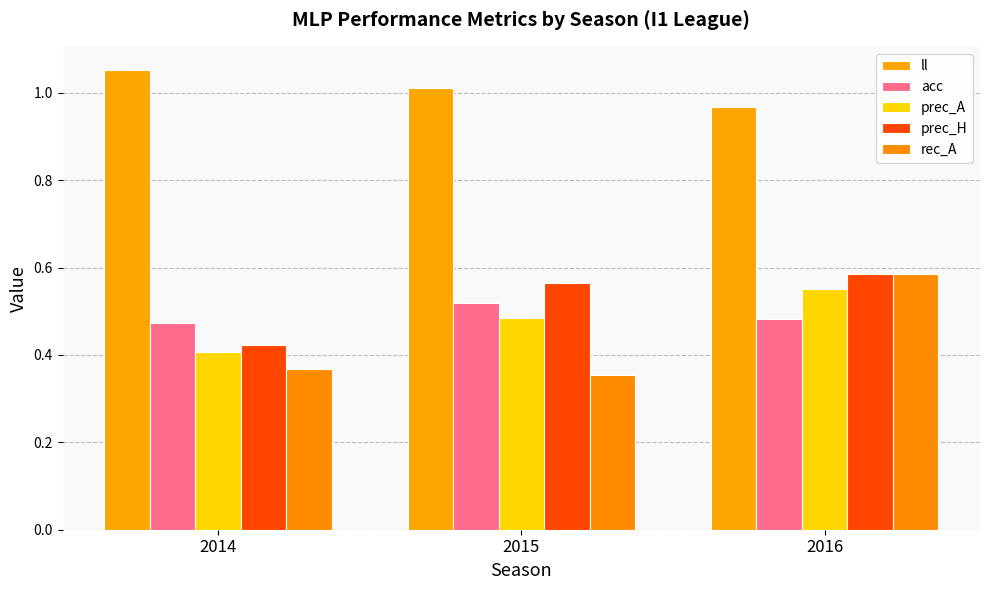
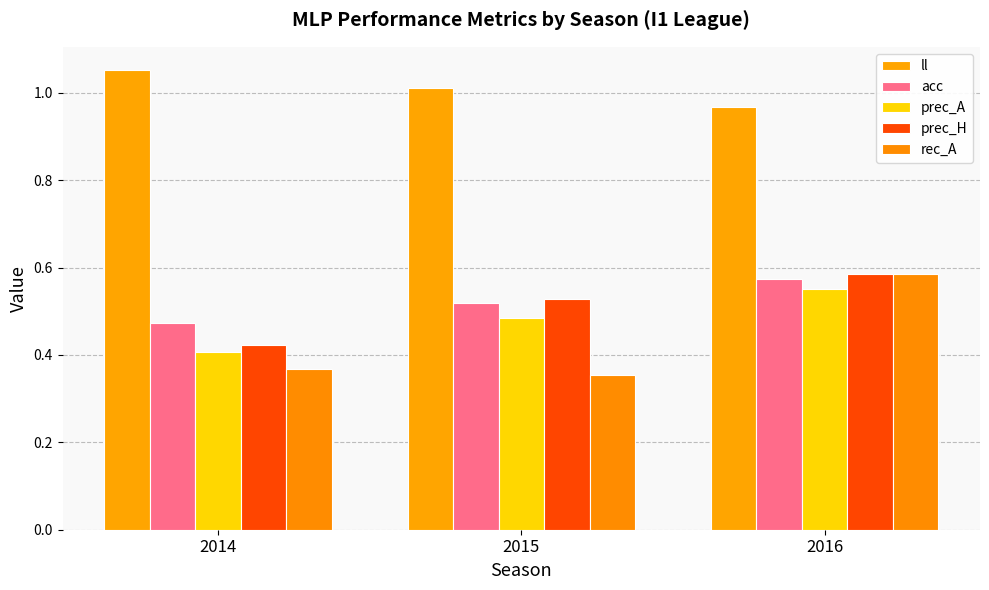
  {
    "acc": {
      "2014": 0.47,
      "2015": 0.52,
-     "2016": 0.48
+     "2016": 0.57
    },
    "prec_H": {
      "2014": 0.42,
-     "2015": 0.56,
+     "2015": 0.53,
      "2016": 0.58
    }
  }
